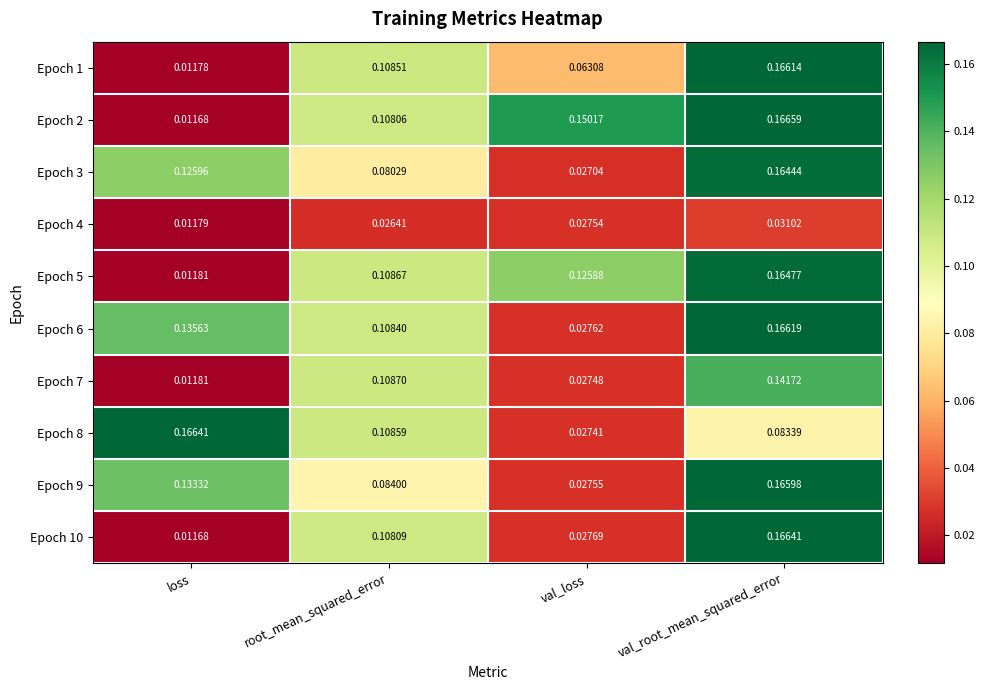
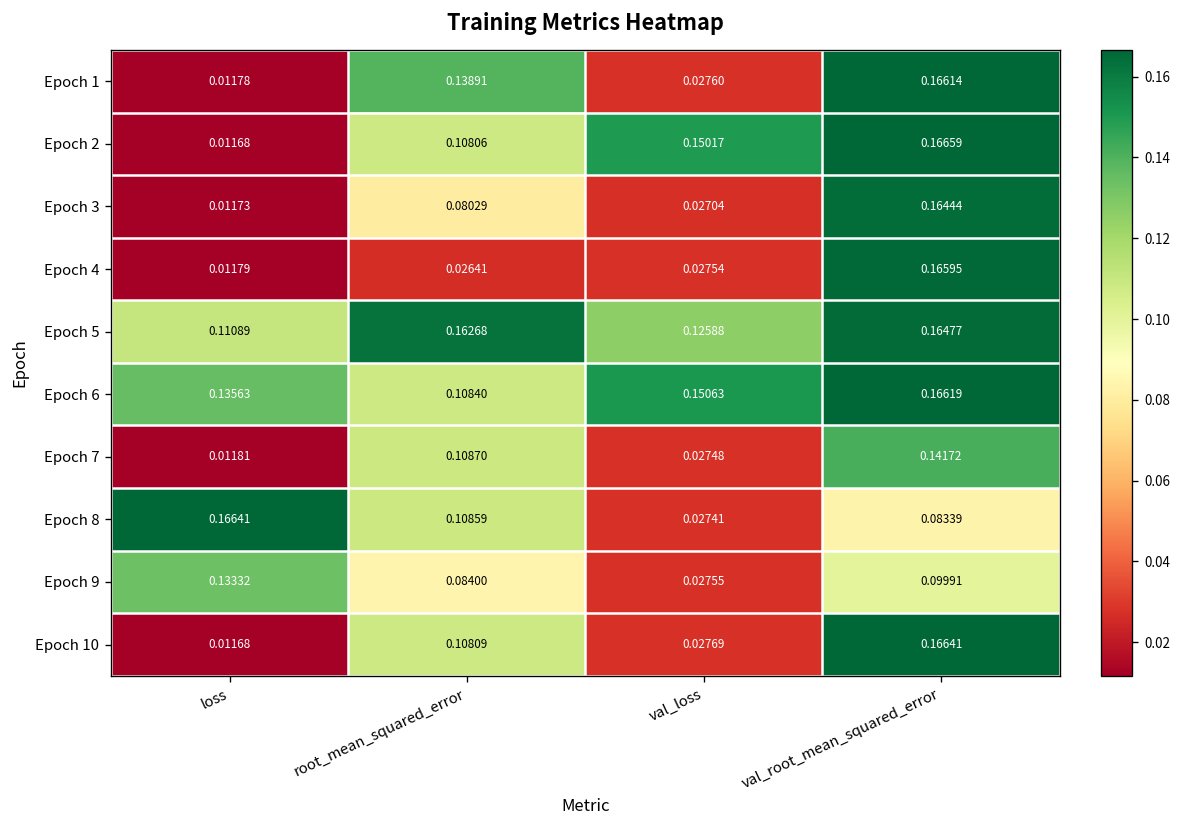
  {
    "Epoch 1": {
      "loss": 0.01178,
-     "root_mean_squared_error": 0.10851,
-     "val_loss": 0.06308,
+     "root_mean_squared_error": 0.13891,
+     "val_loss": 0.02760,
      "val_root_mean_squared_error": 0.16614
    },
    "Epoch 2": {
      "loss": 0.01168,
      "root_mean_squared_error": 0.10806,
      "val_loss": 0.15017,
      "val_root_mean_squared_error": 0.16659
    },
    "Epoch 3": {
-     "loss": 0.12596,
+     "loss": 0.01173,
      "root_mean_squared_error": 0.08029,
      "val_loss": 0.02704,
      "val_root_mean_squared_error": 0.16444
    },
    "Epoch 4": {
      "loss": 0.01179,
      "root_mean_squared_error": 0.02641,
      "val_loss": 0.02754,
-     "val_root_mean_squared_error": 0.03102
+     "val_root_mean_squared_error": 0.16595
    },
    "Epoch 5": {
-     "loss": 0.01181,
-     "root_mean_squared_error": 0.10867,
+     "loss": 0.11089,
+     "root_mean_squared_error": 0.16268,
      "val_loss": 0.12588,
      "val_root_mean_squared_error": 0.16477
    },
    "Epoch 6": {
      "loss": 0.13563,
      "root_mean_squared_error": 0.10840,
-     "val_loss": 0.02762,
+     "val_loss": 0.15063,
      "val_root_mean_squared_error": 0.16619
    },
    "Epoch 7": {
      "loss": 0.01181,
      "root_mean_squared_error": 0.10870,
      "val_loss": 0.02748,
      "val_root_mean_squared_error": 0.14172
    },
    "Epoch 8": {
      "loss": 0.16641,
      "root_mean_squared_error": 0.10859,
      "val_loss": 0.02741,
      "val_root_mean_squared_error": 0.08339
    },
    "Epoch 9": {
      "loss": 0.13332,
      "root_mean_squared_error": 0.08400,
      "val_loss": 0.02755,
-     "val_root_mean_squared_error": 0.16598
+     "val_root_mean_squared_error": 0.09991
    },
    "Epoch 10": {
      "loss": 0.01168,
      "root_mean_squared_error": 0.10809,
      "val_loss": 0.02769,
      "val_root_mean_squared_error": 0.16641
    }
  }
